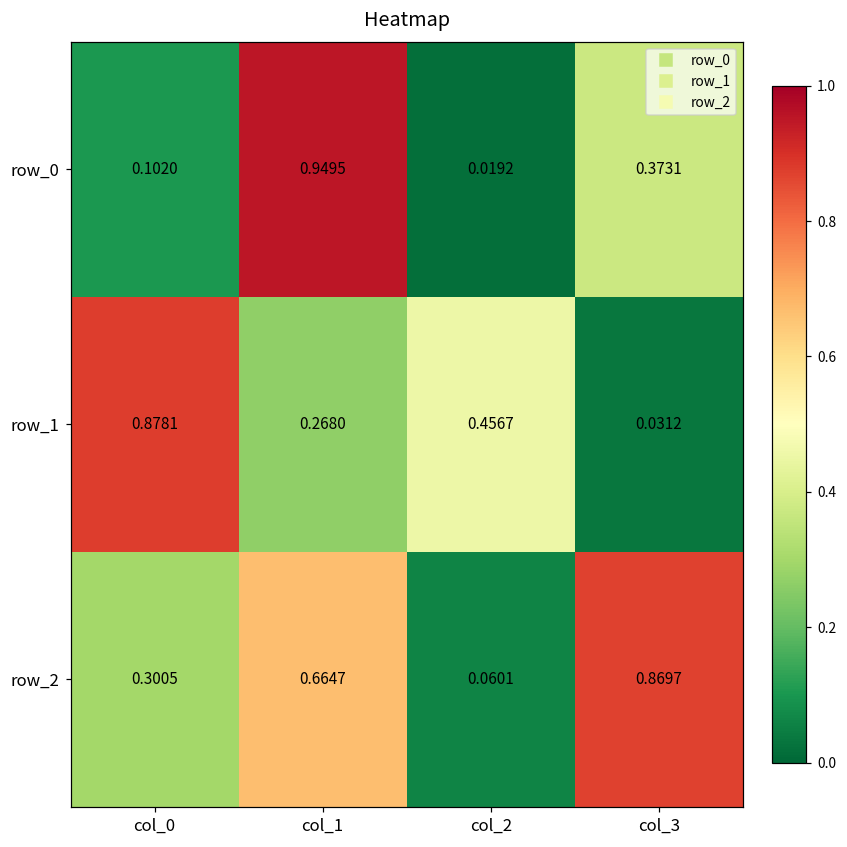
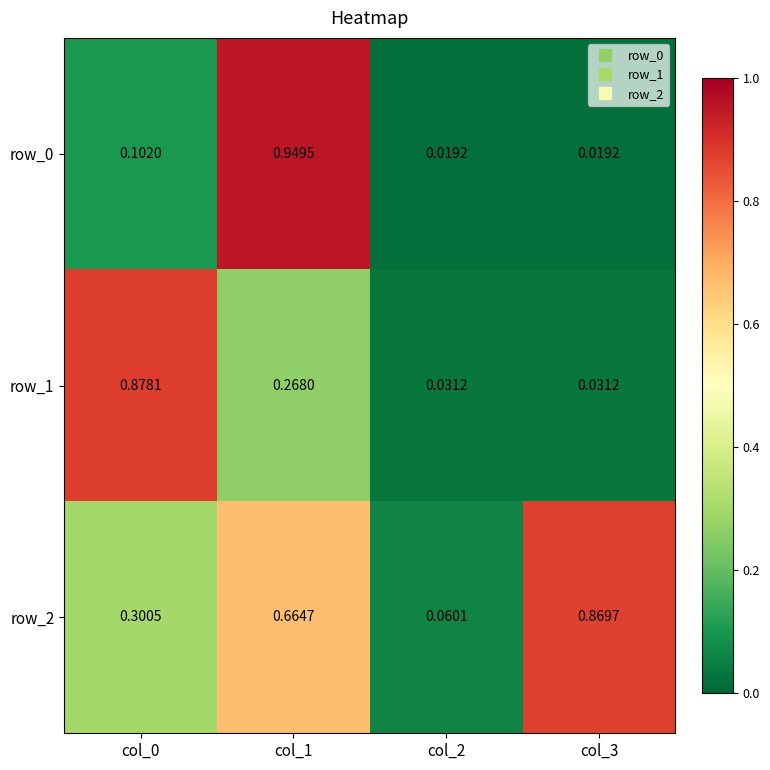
  {
    "row_0": {
      "col_0": 0.1020,
      "col_1": 0.9495,
      "col_2": 0.0192,
-     "col_3": 0.3731
+     "col_3": 0.0192
    },
    "row_1": {
      "col_0": 0.8781,
      "col_1": 0.2680,
-     "col_2": 0.4567,
+     "col_2": 0.0312,
      "col_3": 0.0312
    },
    "row_2": {
      "col_0": 0.3005,
      "col_1": 0.6647,
      "col_2": 0.0601,
      "col_3": 0.8697
    }
  }
